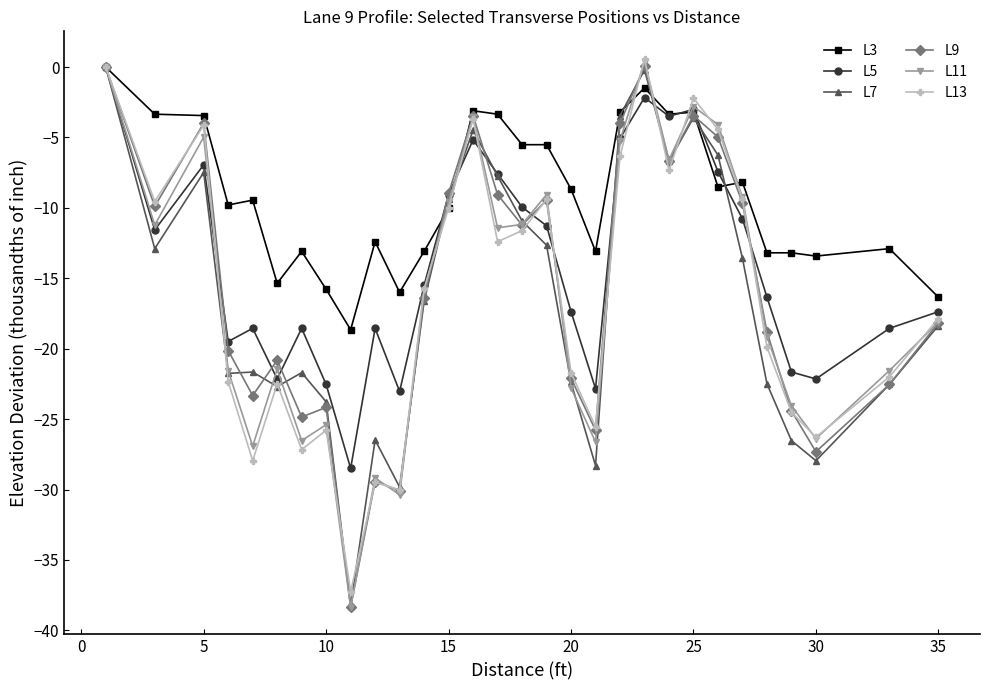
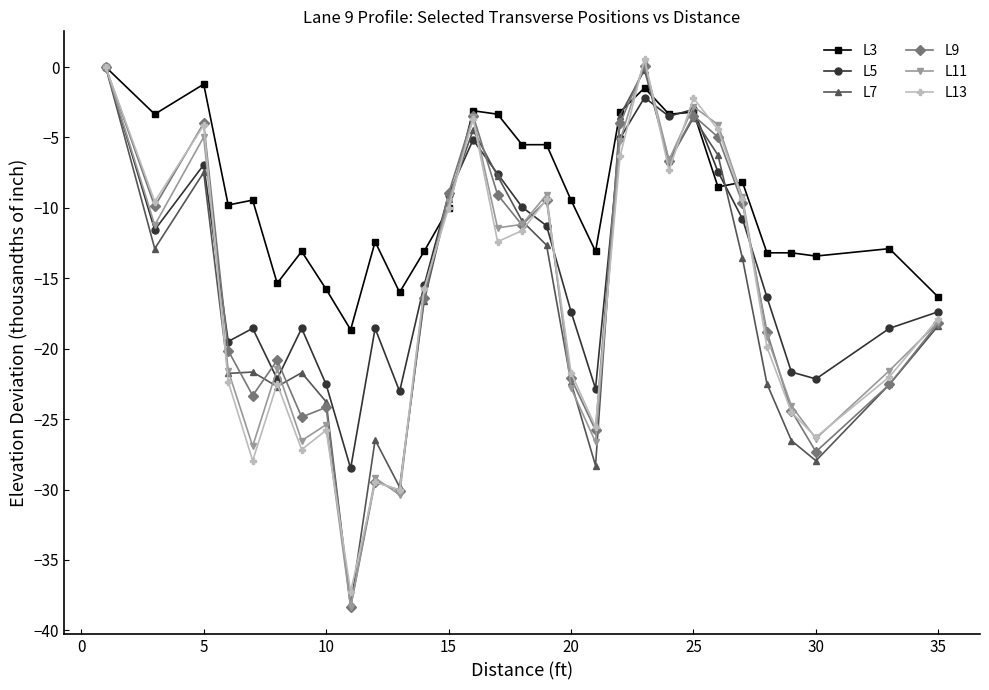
  {
    "L3": {
-     "5": -3.4,
+     "5": -1.2,
      "10": -15.8,
-     "20": -8.7,
+     "20": -9.4,
      "25": -3.2,
      "30": -13.4,
      "35": -16.3
    }
  }
